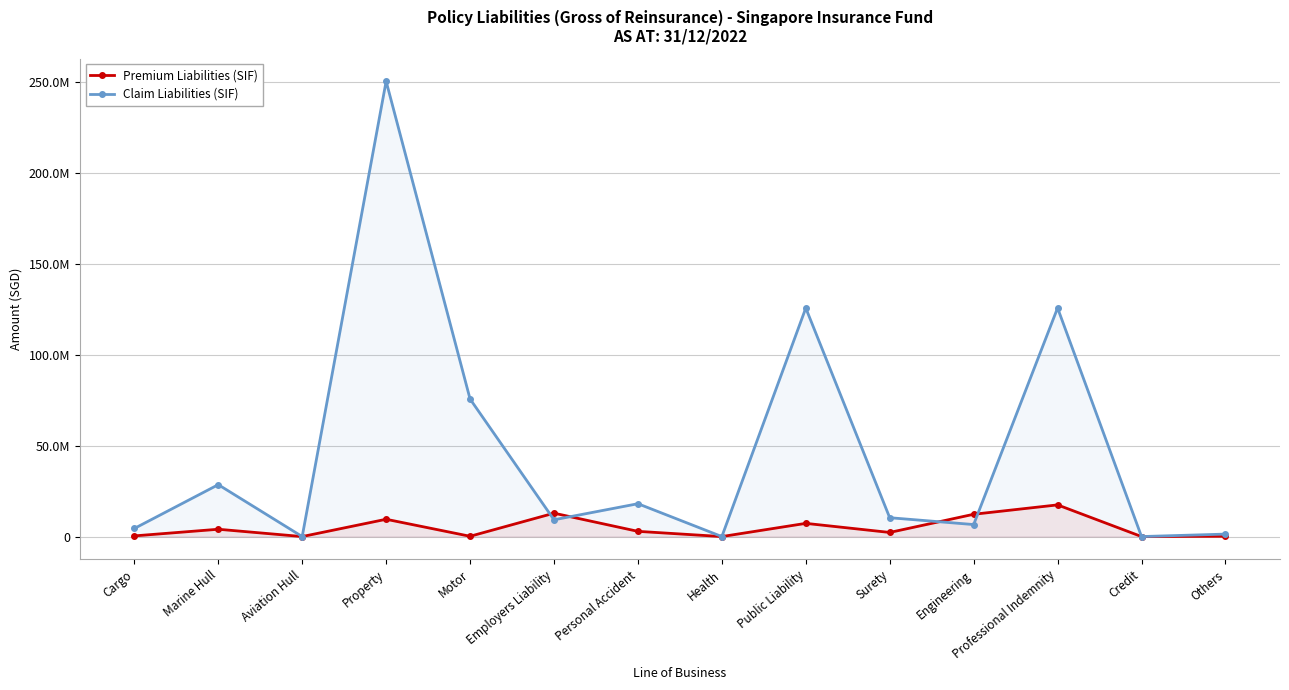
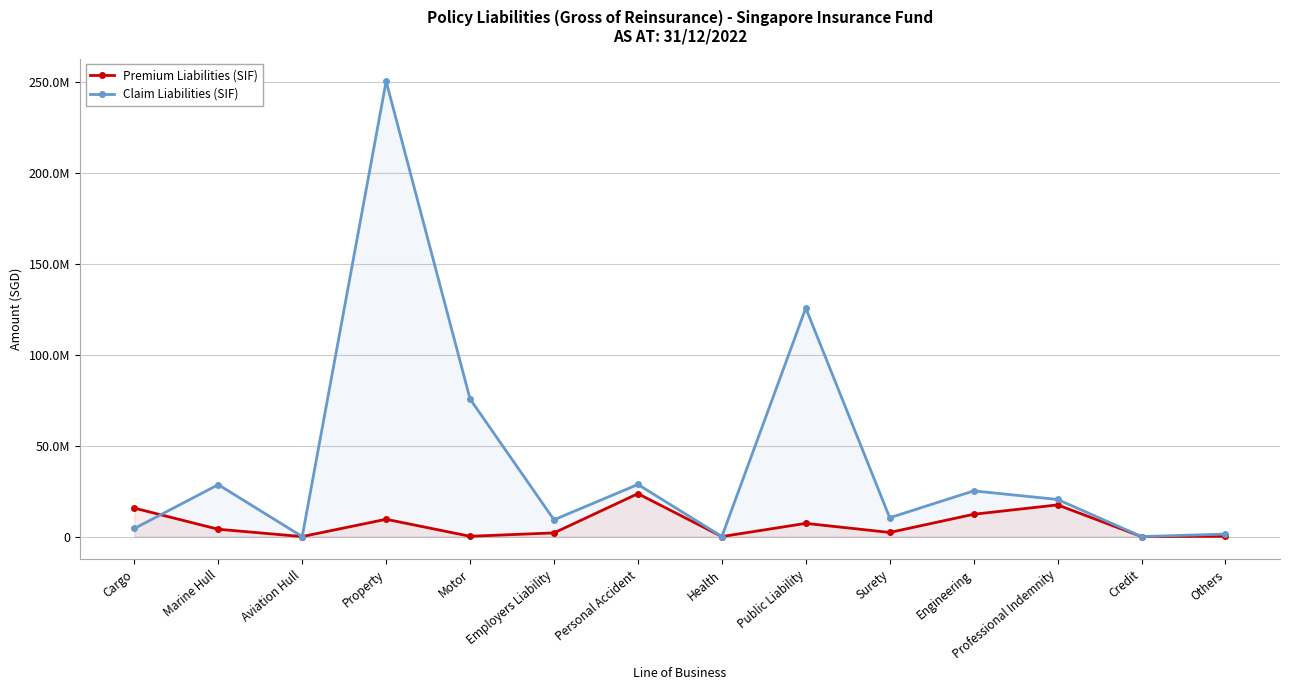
  {
    "Premium Liabilities (SIF)": {
-     "Cargo": 0,
+     "Cargo": 16000000,
      "Marine Hull": 4000000,
      "Property": 10000000,
      "Motor": 0,
-     "Employers Liability": 13000000,
-     "Personal Accident": 3000000,
+     "Employers Liability": 2000000,
+     "Personal Accident": 24000000,
      "Public Liability": 7000000,
      "Surety": 2000000,
      "Engineering": 12000000,
      "Professional Indemnity": 17000000
    },
    "Claim Liabilities (SIF)": {
      "Cargo": 4000000,
      "Marine Hull": 29000000,
      "Property": 250000000,
      "Motor": 76000000,
      "Employers Liability": 9000000,
-     "Personal Accident": 18000000,
+     "Personal Accident": 29000000,
      "Public Liability": 126000000,
      "Surety": 10000000,
-     "Engineering": 7000000,
-     "Professional Indemnity": 126000000
+     "Engineering": 25000000,
+     "Professional Indemnity": 20000000
    }
  }
